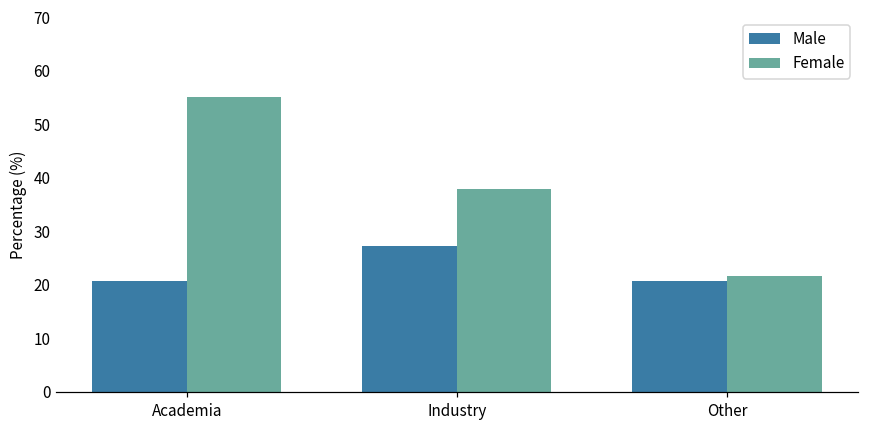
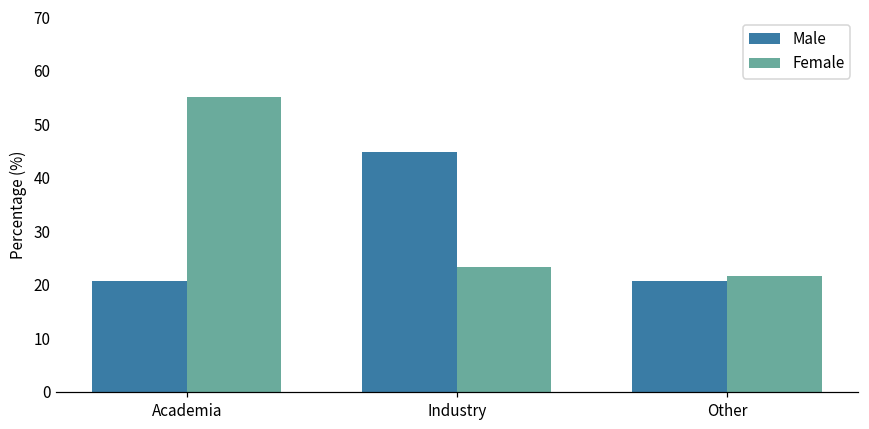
  {
    "Male": {
      "Academia": 21,
-     "Industry": 27,
+     "Industry": 45,
      "Other": 21
    },
    "Female": {
      "Academia": 55,
-     "Industry": 38,
+     "Industry": 23,
      "Other": 22
    }
  }
